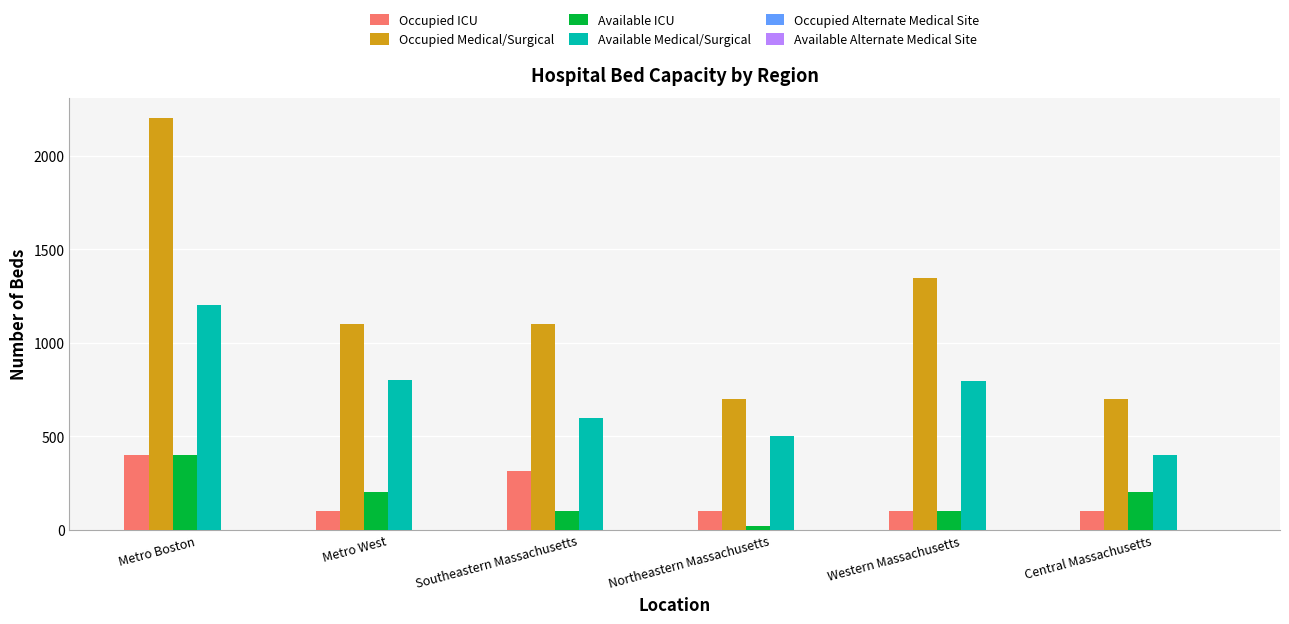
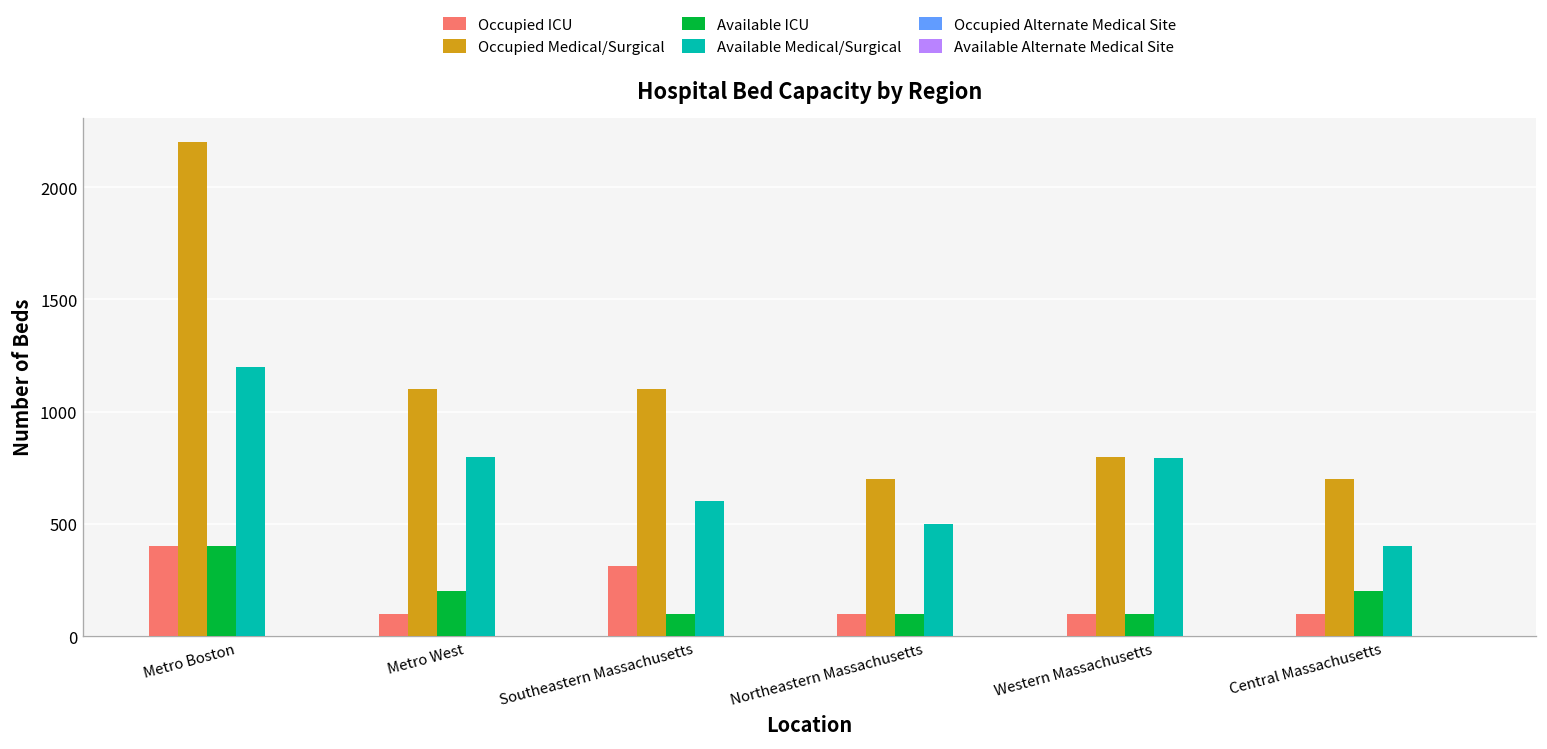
  {
    "Occupied ICU": {
      "Metro Boston": 400,
      "Metro West": 100,
      "Southeastern Massachusetts": 310,
      "Northeastern Massachusetts": 100,
      "Western Massachusetts": 100,
      "Central Massachusetts": 100
    },
    "Occupied Medical/Surgical": {
      "Metro Boston": 2200,
      "Metro West": 1100,
      "Southeastern Massachusetts": 1100,
      "Northeastern Massachusetts": 700,
-     "Western Massachusetts": 1350,
+     "Western Massachusetts": 800,
      "Central Massachusetts": 700
    },
    "Available ICU": {
      "Metro Boston": 400,
      "Metro West": 200,
      "Southeastern Massachusetts": 100,
-     "Northeastern Massachusetts": 20,
+     "Northeastern Massachusetts": 100,
      "Western Massachusetts": 100,
      "Central Massachusetts": 200
    },
    "Available Medical/Surgical": {
      "Metro Boston": 1200,
      "Metro West": 800,
      "Southeastern Massachusetts": 600,
      "Northeastern Massachusetts": 500,
      "Western Massachusetts": 790,
      "Central Massachusetts": 400
    },
    "Occupied Alternate Medical Site": {
      "Metro Boston": 0,
      "Metro West": 0,
      "Southeastern Massachusetts": 0,
      "Northeastern Massachusetts": 0,
      "Western Massachusetts": 0,
      "Central Massachusetts": 0
    },
    "Available Alternate Medical Site": {
      "Metro Boston": 0,
      "Metro West": 0,
      "Southeastern Massachusetts": 0,
      "Northeastern Massachusetts": 0,
      "Western Massachusetts": 0,
      "Central Massachusetts": 0
    }
  }
